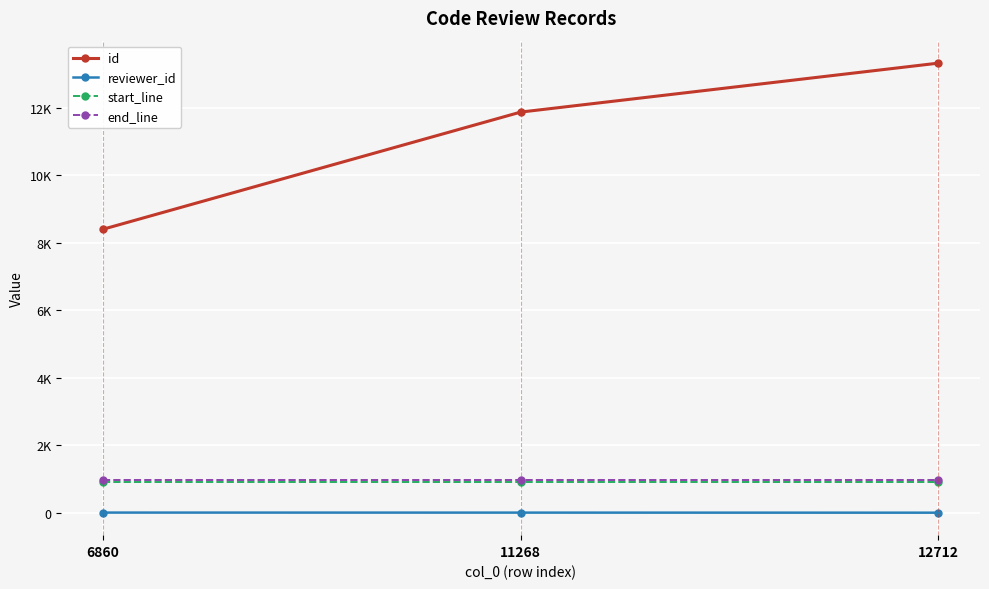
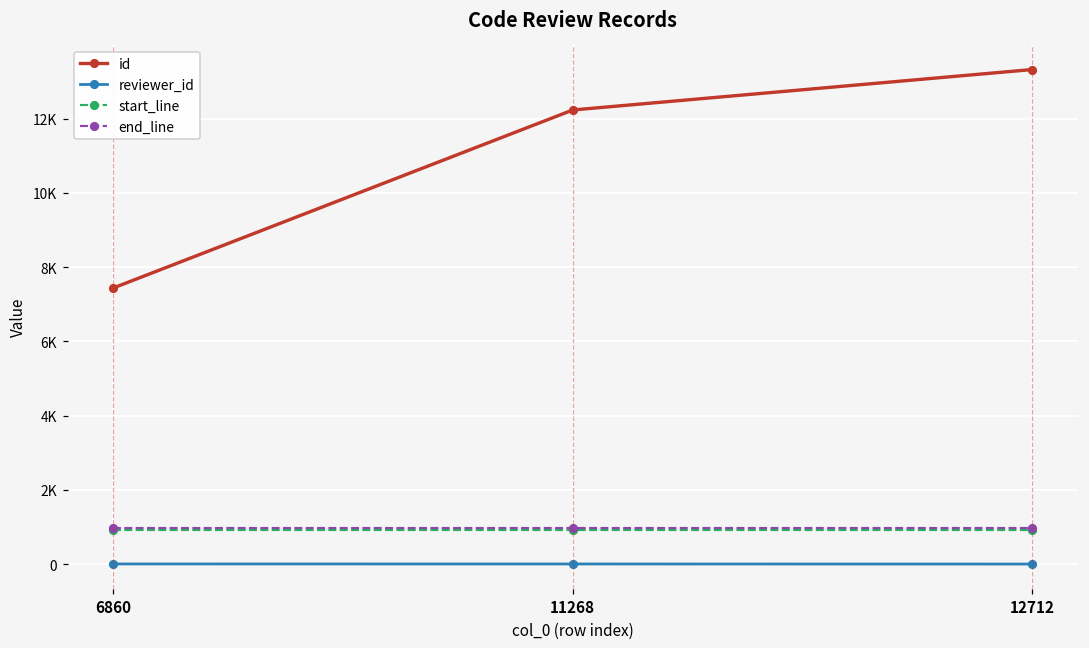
  {
    "id": {
-     "6860": 8400,
-     "11268": 11900,
+     "6860": 7400,
+     "11268": 12200,
      "12712": 13300
    },
    "reviewer_id": {
      "6860": 0,
      "11268": 0,
      "12712": 0
    }
  }
